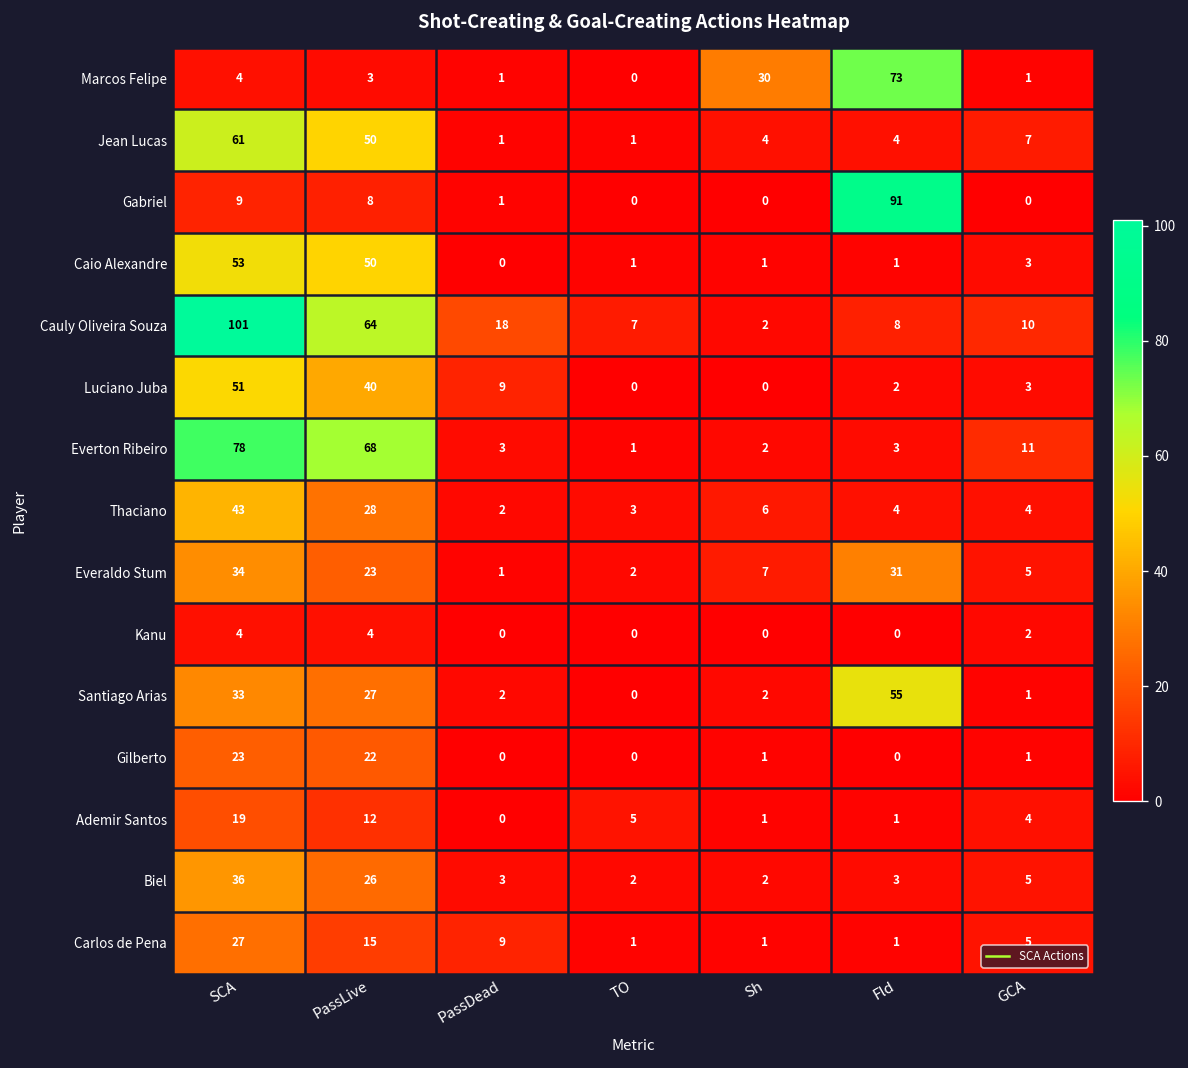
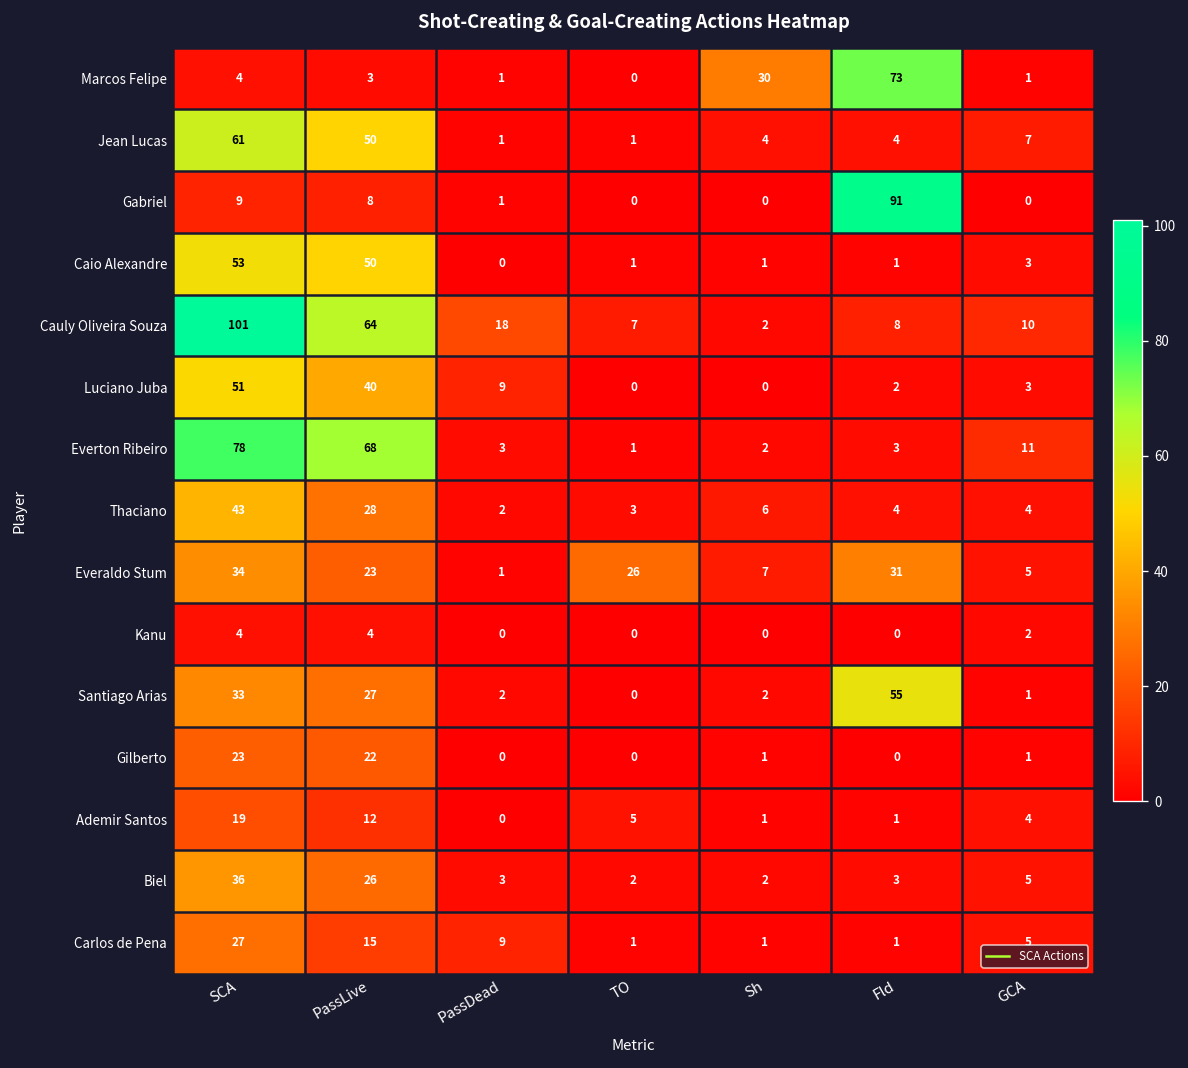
  {
    "Marcos Felipe": {
      "SCA": 4,
      "PassLive": 3,
      "PassDead": 1,
      "TO": 0,
      "Sh": 30,
      "Fld": 73,
      "GCA": 1
    },
    "Jean Lucas": {
      "SCA": 61,
      "PassLive": 50,
      "PassDead": 1,
      "TO": 1,
      "Sh": 4,
      "Fld": 4,
      "GCA": 7
    },
    "Gabriel": {
      "SCA": 9,
      "PassLive": 8,
      "PassDead": 1,
      "TO": 0,
      "Sh": 0,
      "Fld": 91,
      "GCA": 0
    },
    "Caio Alexandre": {
      "SCA": 53,
      "PassLive": 50,
      "PassDead": 0,
      "TO": 1,
      "Sh": 1,
      "Fld": 1,
      "GCA": 3
    },
    "Cauly Oliveira Souza": {
      "SCA": 101,
      "PassLive": 64,
      "PassDead": 18,
      "TO": 7,
      "Sh": 2,
      "Fld": 8,
      "GCA": 10
    },
    "Luciano Juba": {
      "SCA": 51,
      "PassLive": 40,
      "PassDead": 9,
      "TO": 0,
      "Sh": 0,
      "Fld": 2,
      "GCA": 3
    },
    "Everton Ribeiro": {
      "SCA": 78,
      "PassLive": 68,
      "PassDead": 3,
      "TO": 1,
      "Sh": 2,
      "Fld": 3,
      "GCA": 11
    },
    "Thaciano": {
      "SCA": 43,
      "PassLive": 28,
      "PassDead": 2,
      "TO": 3,
      "Sh": 6,
      "Fld": 4,
      "GCA": 4
    },
    "Everaldo Stum": {
      "SCA": 34,
      "PassLive": 23,
      "PassDead": 1,
-     "TO": 2,
+     "TO": 26,
      "Sh": 7,
      "Fld": 31,
      "GCA": 5
    },
    "Kanu": {
      "SCA": 4,
      "PassLive": 4,
      "PassDead": 0,
      "TO": 0,
      "Sh": 0,
      "Fld": 0,
      "GCA": 2
    },
    "Santiago Arias": {
      "SCA": 33,
      "PassLive": 27,
      "PassDead": 2,
      "TO": 0,
      "Sh": 2,
      "Fld": 55,
      "GCA": 1
    },
    "Gilberto": {
      "SCA": 23,
      "PassLive": 22,
      "PassDead": 0,
      "TO": 0,
      "Sh": 1,
      "Fld": 0,
      "GCA": 1
    },
    "Ademir Santos": {
      "SCA": 19,
      "PassLive": 12,
      "PassDead": 0,
      "TO": 5,
      "Sh": 1,
      "Fld": 1,
      "GCA": 4
    },
    "Biel": {
      "SCA": 36,
      "PassLive": 26,
      "PassDead": 3,
      "TO": 2,
      "Sh": 2,
      "Fld": 3,
      "GCA": 5
    },
    "Carlos de Pena": {
      "SCA": 27,
      "PassLive": 15,
      "PassDead": 9,
      "TO": 1,
      "Sh": 1,
      "Fld": 1
    }
  }
